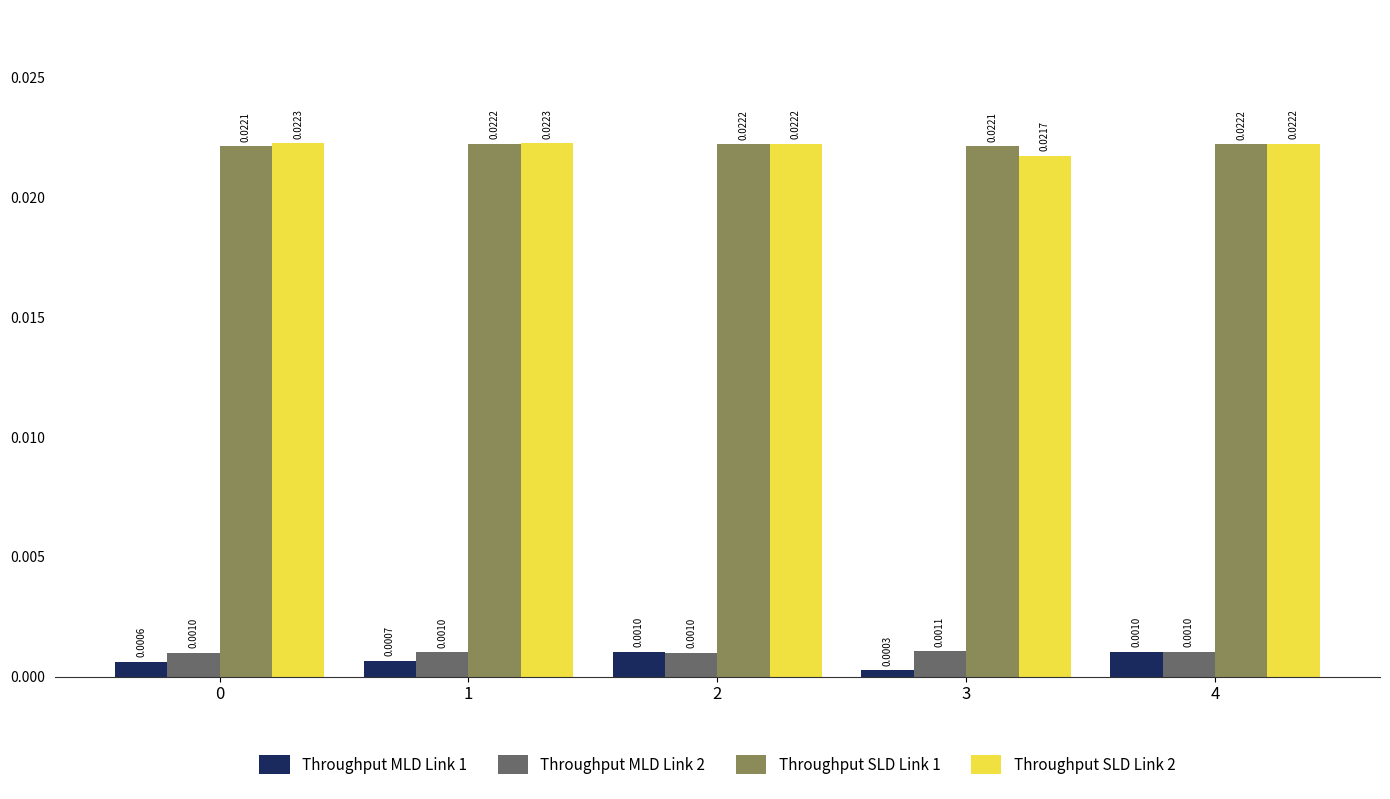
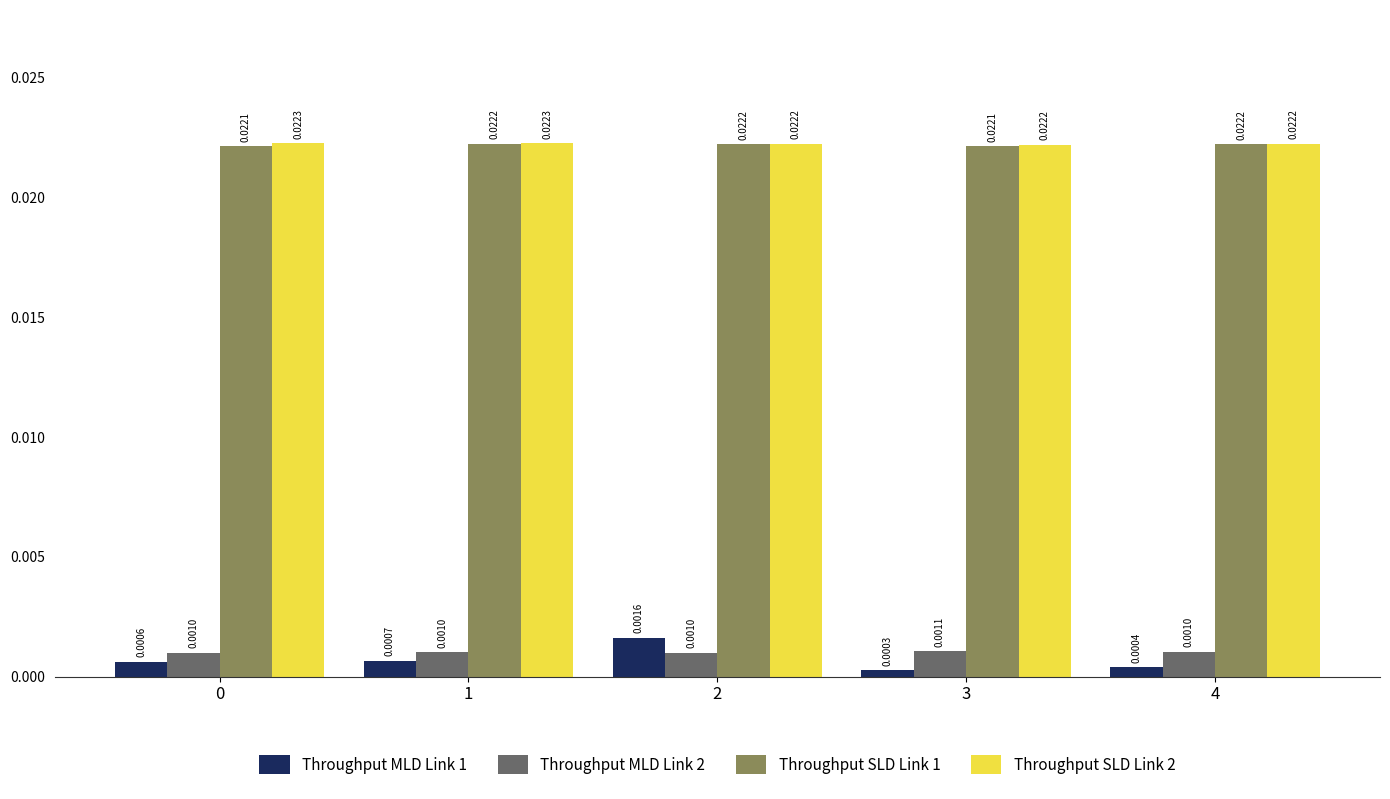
  {
    "Throughput MLD Link 1": {
      "0": 0.0006,
      "1": 0.0007,
-     "2": 0.0010,
+     "2": 0.0016,
      "3": 0.0003,
-     "4": 0.0010
+     "4": 0.0004
    },
    "Throughput SLD Link 2": {
      "0": 0.0223,
      "1": 0.0223,
      "2": 0.0222,
-     "3": 0.0217,
+     "3": 0.0222,
      "4": 0.0222
    }
  }
